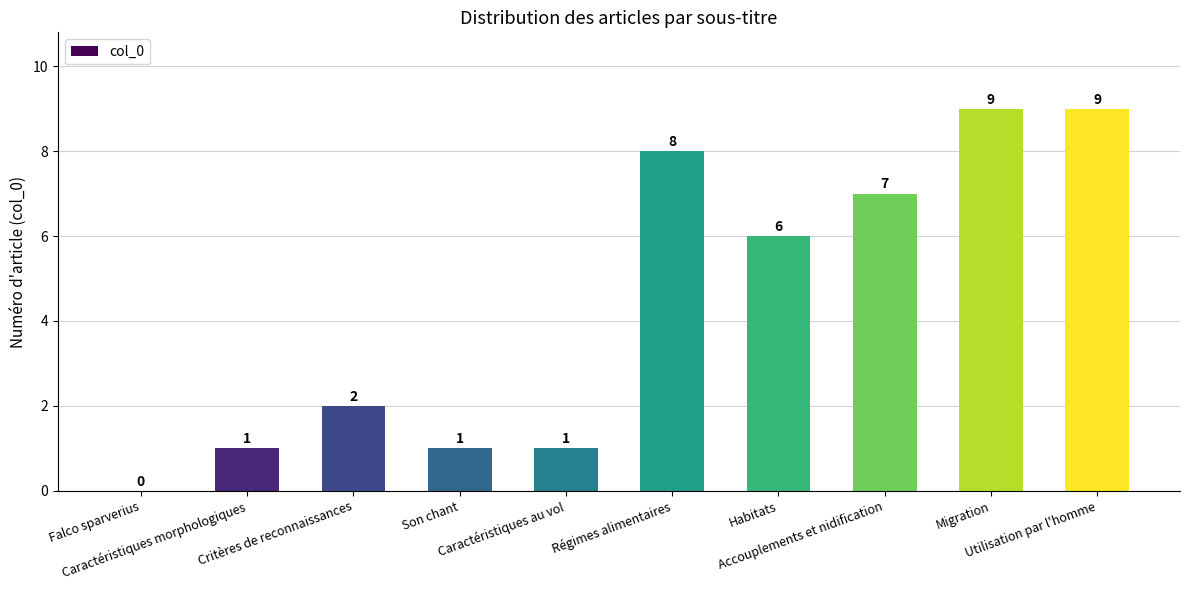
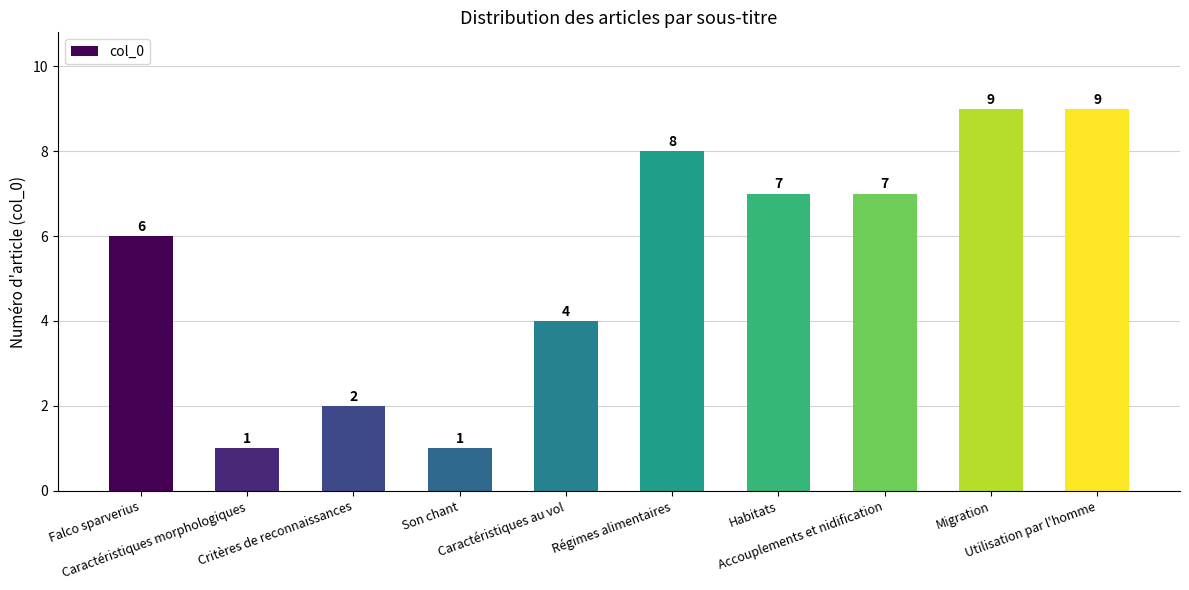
  {
-   "Falco sparverius": 0,
+   "Falco sparverius": 6,
    "Caractéristiques morphologiques": 1,
    "Critères de reconnaissances": 2,
    "Son chant": 1,
-   "Caractéristiques au vol": 1,
+   "Caractéristiques au vol": 4,
    "Régimes alimentaires": 8,
-   "Habitats": 6,
+   "Habitats": 7,
    "Accouplements et nidification": 7,
    "Migration": 9,
    "Utilisation par l'homme": 9
  }
